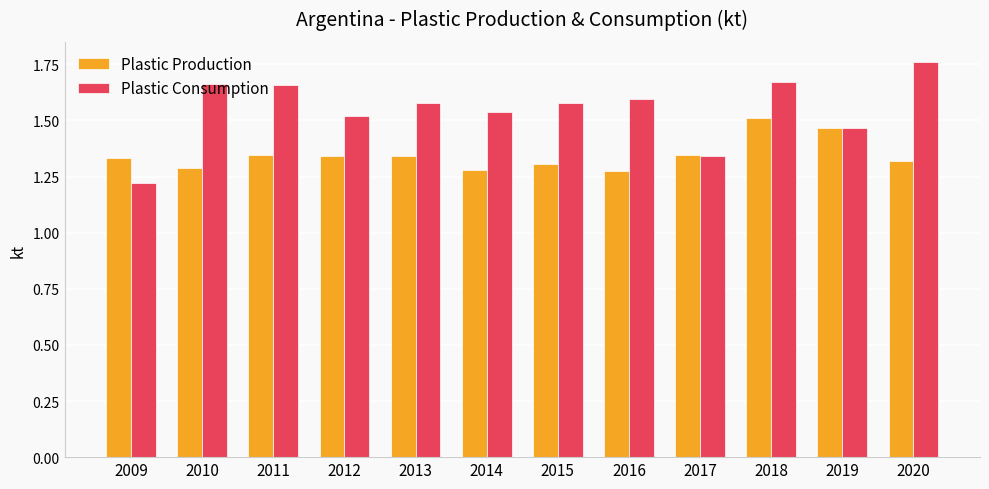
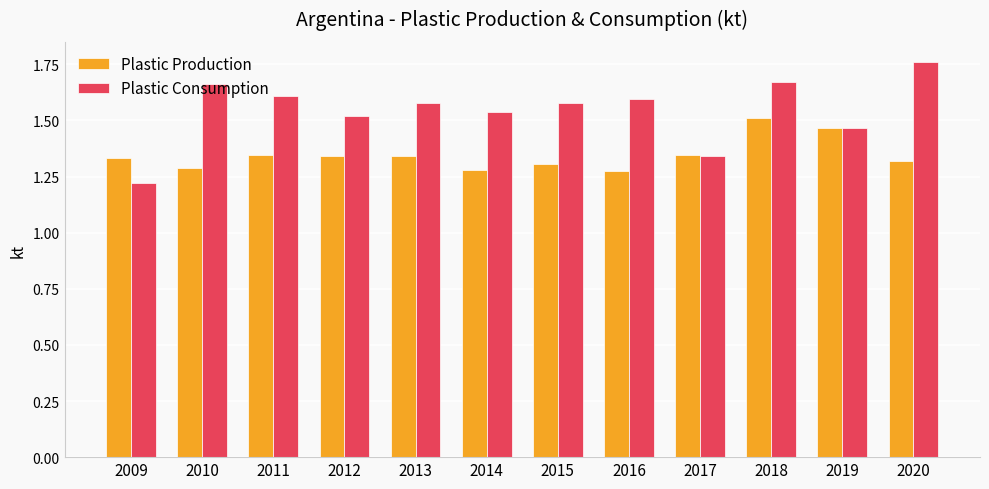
  {
    "Plastic Production": {
      "2009": 1.33,
      "2010": 1.29,
      "2011": 1.35,
      "2012": 1.34,
      "2013": 1.34,
      "2014": 1.28,
      "2015": 1.31,
      "2016": 1.28,
      "2017": 1.35,
      "2018": 1.51,
      "2019": 1.46,
      "2020": 1.32
    },
    "Plastic Consumption": {
      "2009": 1.22,
      "2010": 1.66,
-     "2011": 1.66,
+     "2011": 1.61,
      "2012": 1.52,
      "2013": 1.58,
      "2014": 1.54,
      "2015": 1.58,
      "2016": 1.60,
      "2017": 1.34,
      "2018": 1.67,
      "2019": 1.47,
      "2020": 1.76
    }
  }
